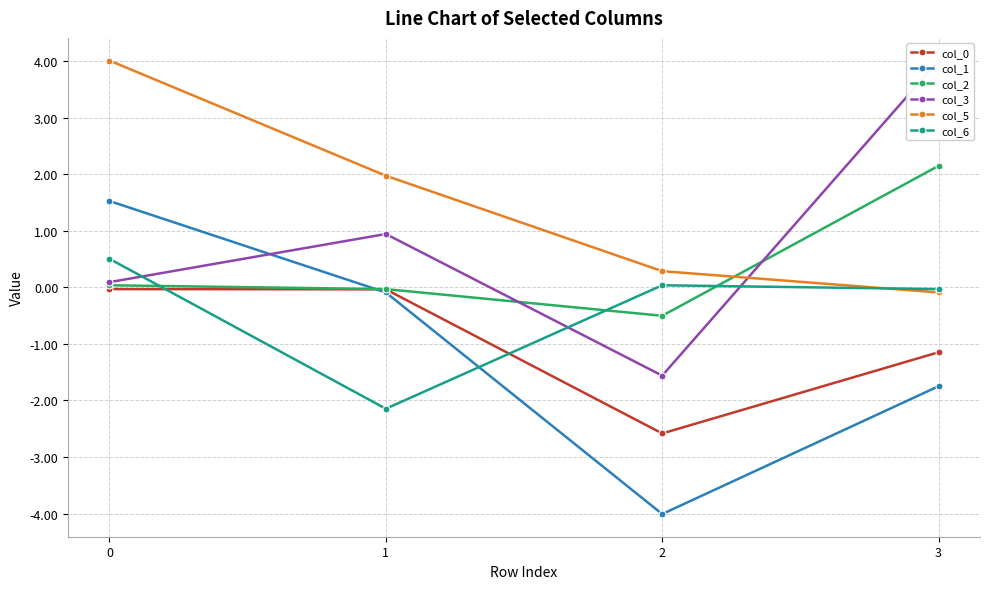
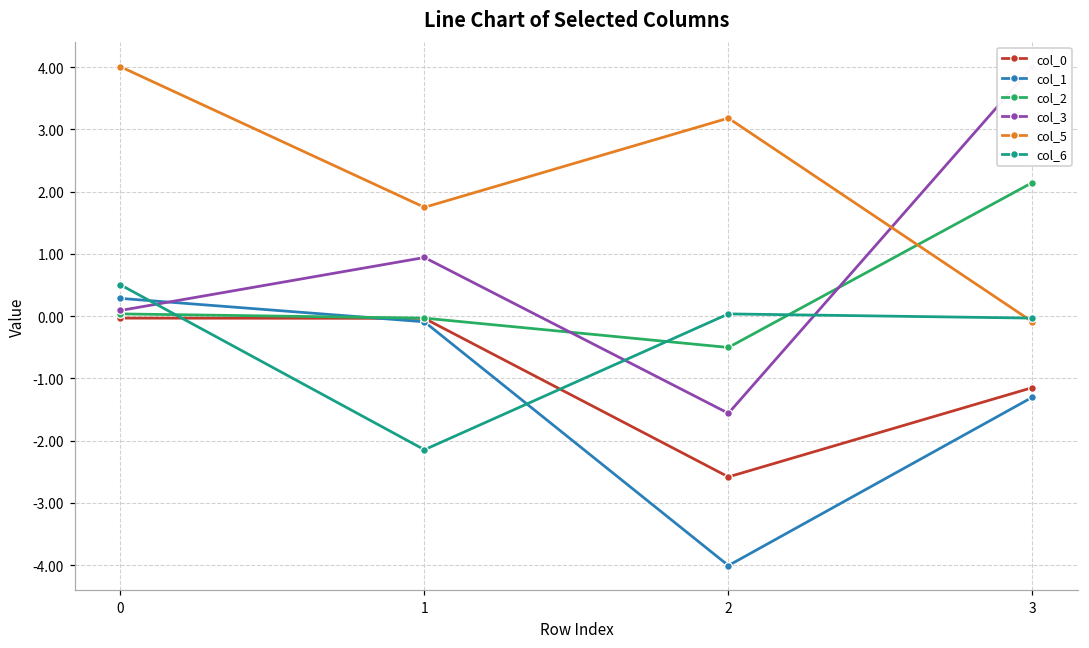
  {
    "col_0": {
      "0": 0.0,
      "2": -2.6,
      "3": -1.1
    },
    "col_1": {
-     "0": 1.5,
+     "0": 0.3,
      "1": -0.1,
      "2": -4.0,
-     "3": -1.7
+     "3": -1.3
    },
    "col_3": {
      "0": 0.1,
      "1": 0.9,
      "2": -1.6
    },
    "col_5": {
      "0": 4.0,
-     "1": 2.0,
-     "2": 0.3,
+     "1": 1.7,
+     "2": 3.2,
      "3": -0.1
    }
  }
